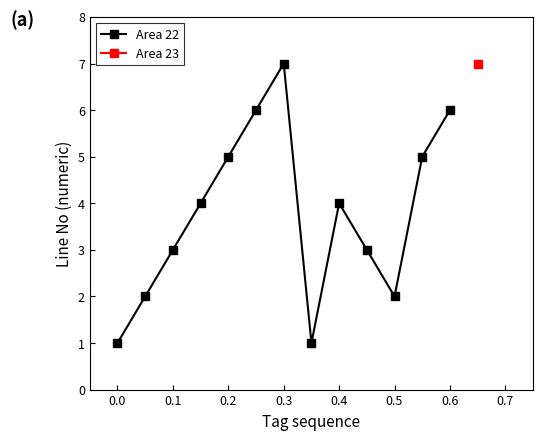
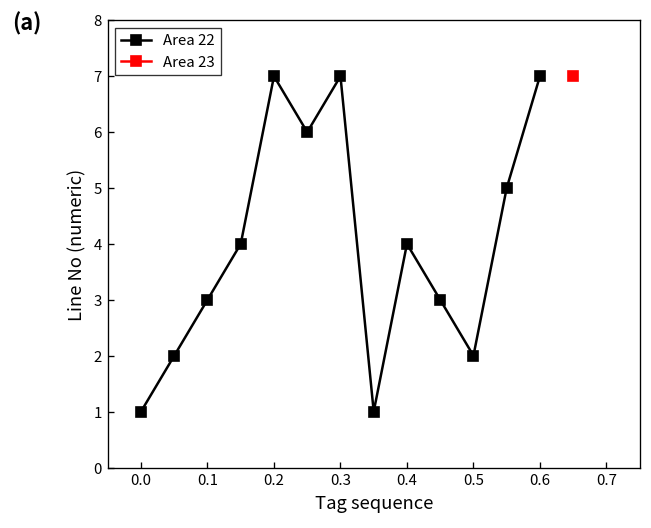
  {
    "Area 22": {
      "0.0": 1,
      "0.1": 3,
-     "0.2": 5,
+     "0.2": 7,
      "0.3": 7,
      "0.4": 4,
      "0.5": 2,
-     "0.6": 6
+     "0.6": 7
    }
  }
